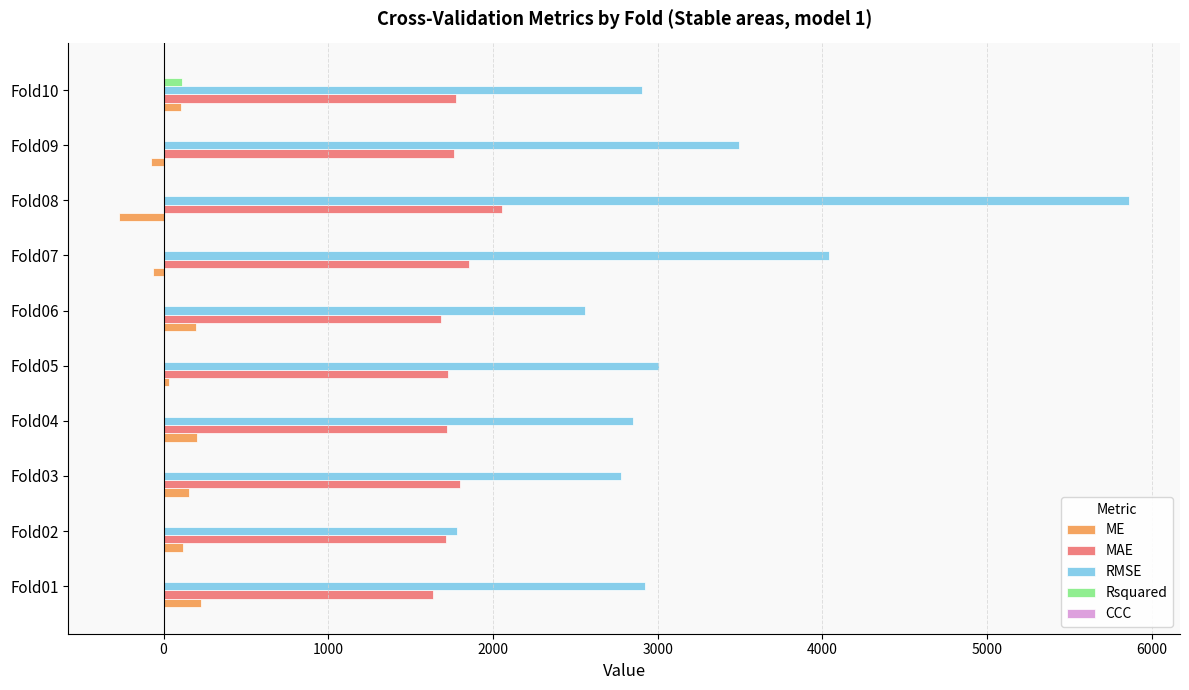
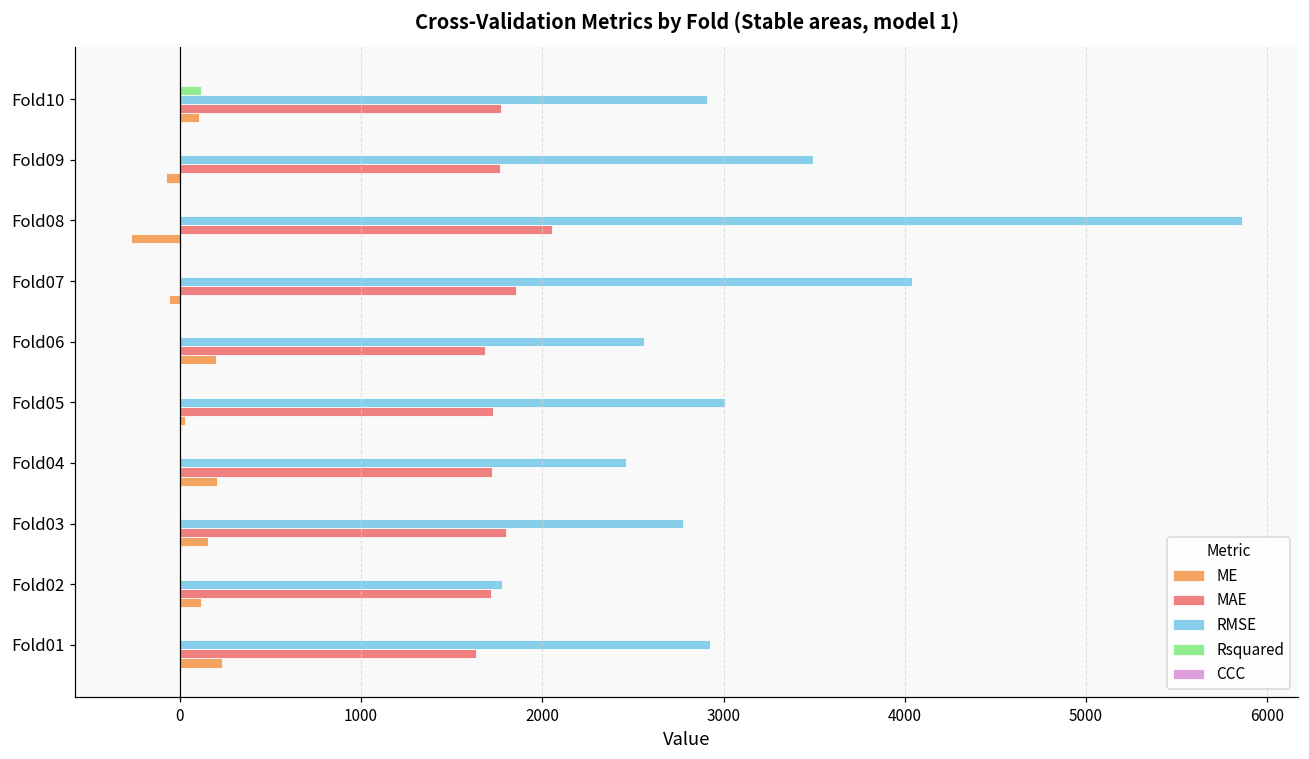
  {
    "RMSE": {
      "Fold10": 2910,
      "Fold09": 3490,
      "Fold08": 5860,
      "Fold07": 4040,
      "Fold06": 2560,
      "Fold05": 3010,
-     "Fold04": 2850,
+     "Fold04": 2460,
      "Fold03": 2780,
      "Fold02": 1780,
      "Fold01": 2920
    },
    "Rsquared": {
      "Fold10": 110
    }
  }
